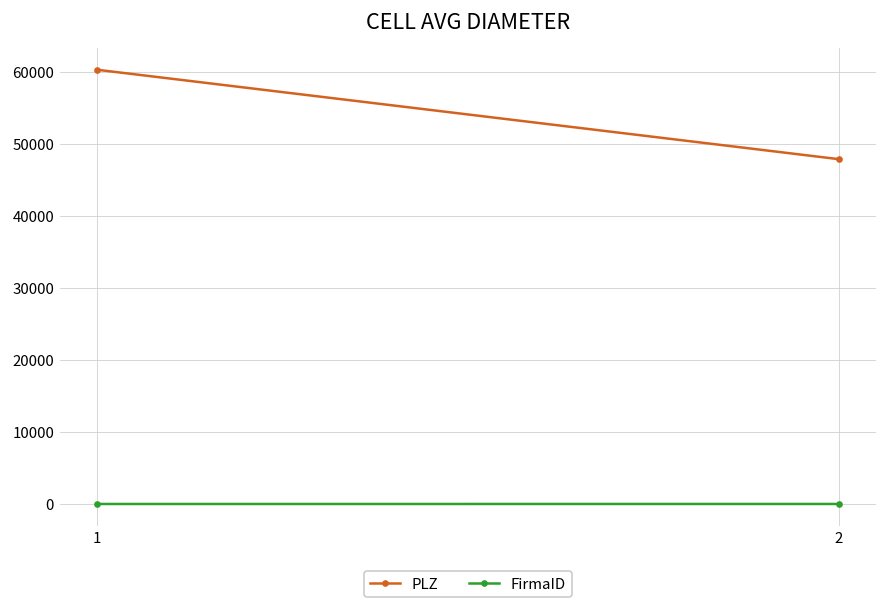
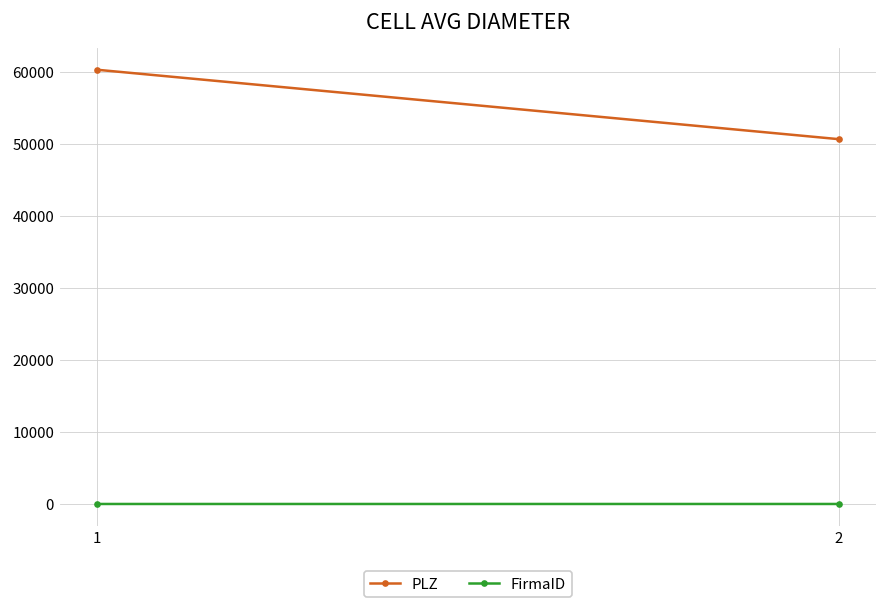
  {
    "PLZ": {
      "1": 60000,
-     "2": 48000
+     "2": 51000
    },
    "FirmaID": {
      "1": 0,
      "2": 0
    }
  }
